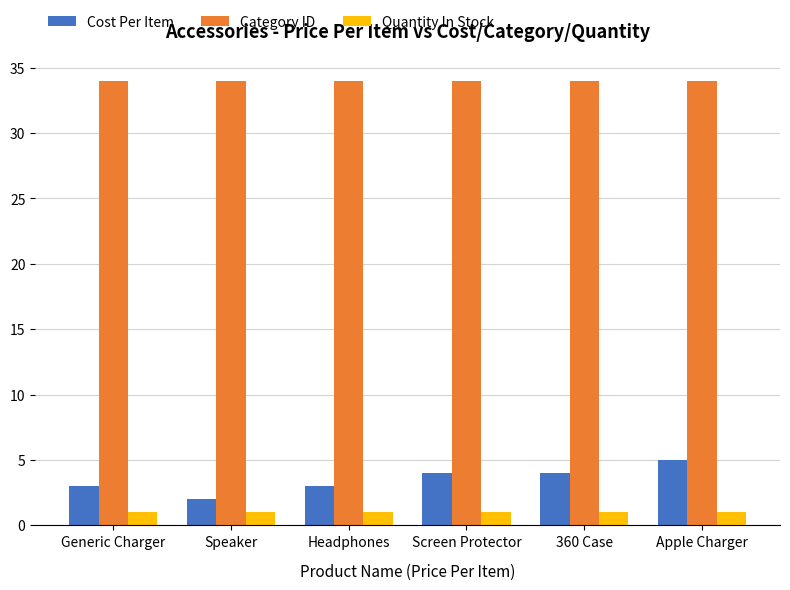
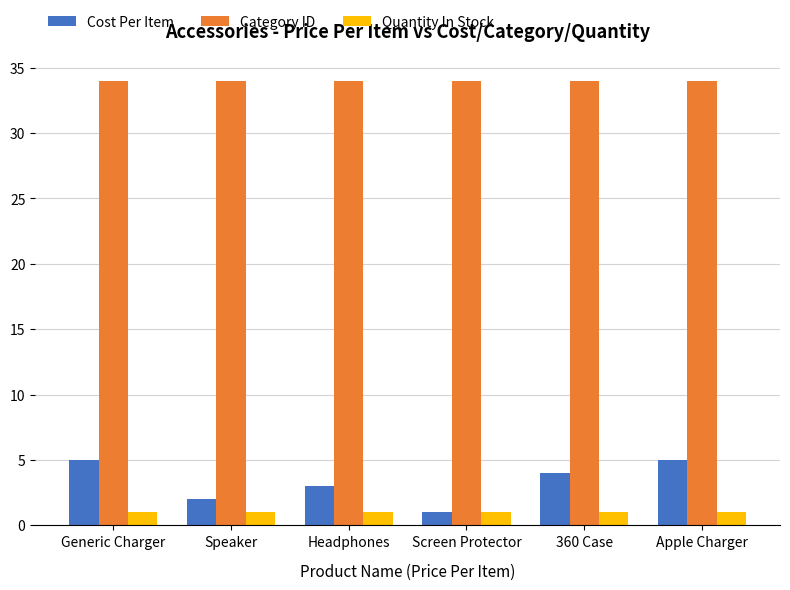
  {
    "Cost Per Item": {
-     "Generic Charger": 3,
+     "Generic Charger": 5,
      "Speaker": 2,
      "Headphones": 3,
-     "Screen Protector": 4,
+     "Screen Protector": 1,
      "360 Case": 4,
      "Apple Charger": 5
    },
    "Category ID": {
      "Generic Charger": 34,
      "Speaker": 34,
      "Headphones": 34,
      "Screen Protector": 34,
      "360 Case": 34,
      "Apple Charger": 34
    },
    "Quantity In Stock": {
      "Generic Charger": 1,
      "Speaker": 1,
      "Headphones": 1,
      "Screen Protector": 1,
      "360 Case": 1,
      "Apple Charger": 1
    }
  }
